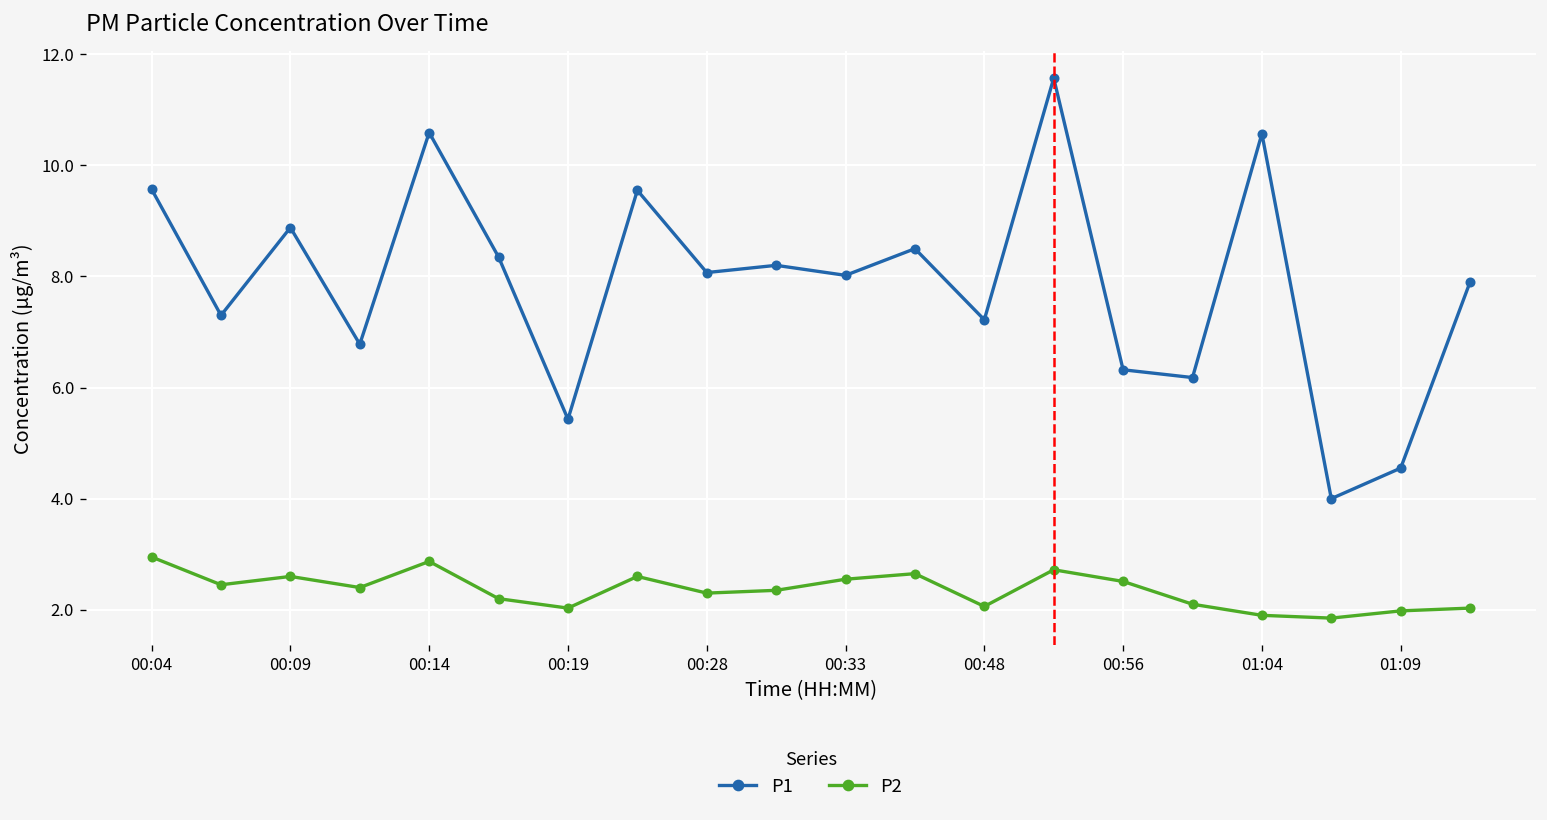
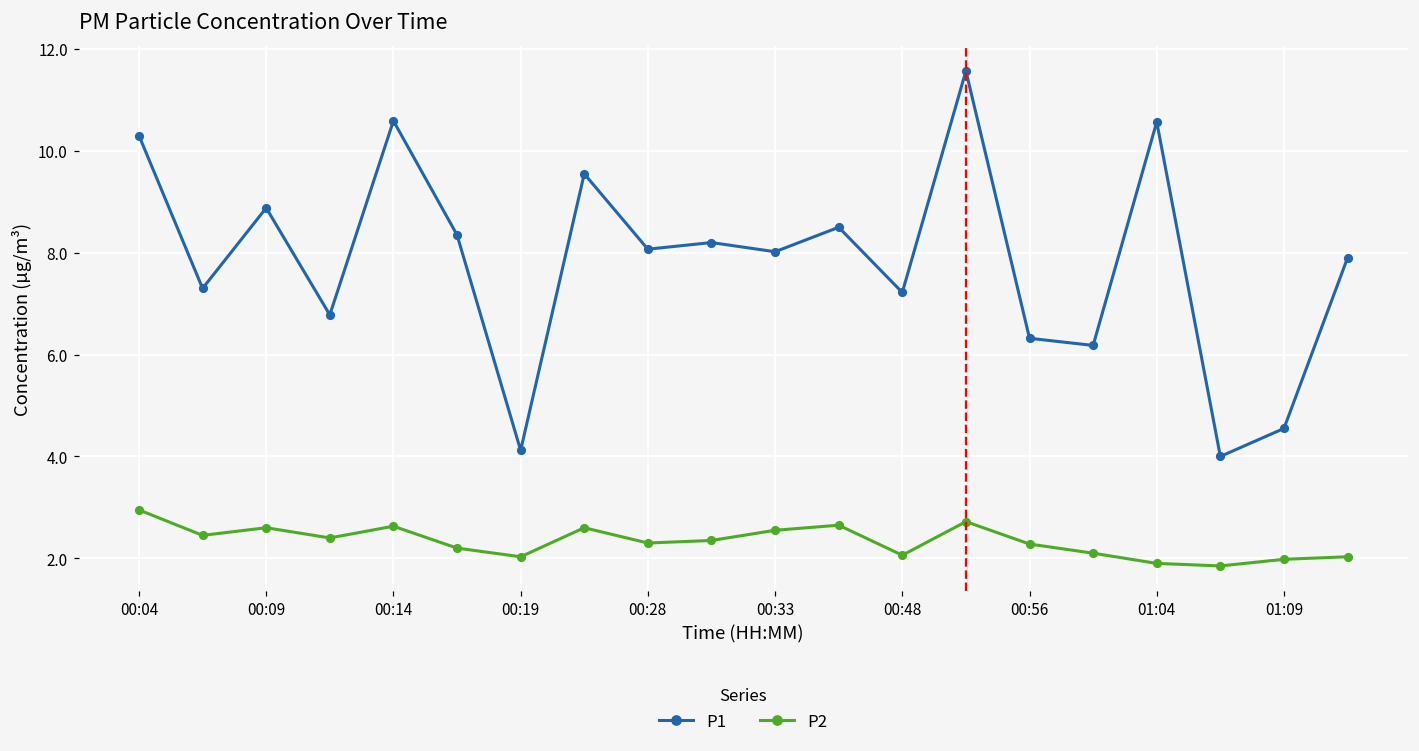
  {
    "P1": {
-     "00:04": 9.6,
+     "00:04": 10.3,
      "00:09": 8.9,
      "00:14": 10.6,
-     "00:19": 5.4,
+     "00:19": 4.1,
      "00:28": 8.1,
      "00:33": 8.0,
      "00:48": 7.2,
      "00:56": 6.3,
      "01:04": 10.6,
      "01:09": 4.6
    },
    "P2": {
      "00:04": 3.0,
      "00:09": 2.6,
-     "00:14": 2.9,
+     "00:14": 2.6,
      "00:19": 2.0,
      "00:28": 2.3,
      "00:33": 2.6,
      "00:48": 2.1,
-     "00:56": 2.5,
+     "00:56": 2.3,
      "01:04": 1.9,
      "01:09": 2.0
    }
  }
